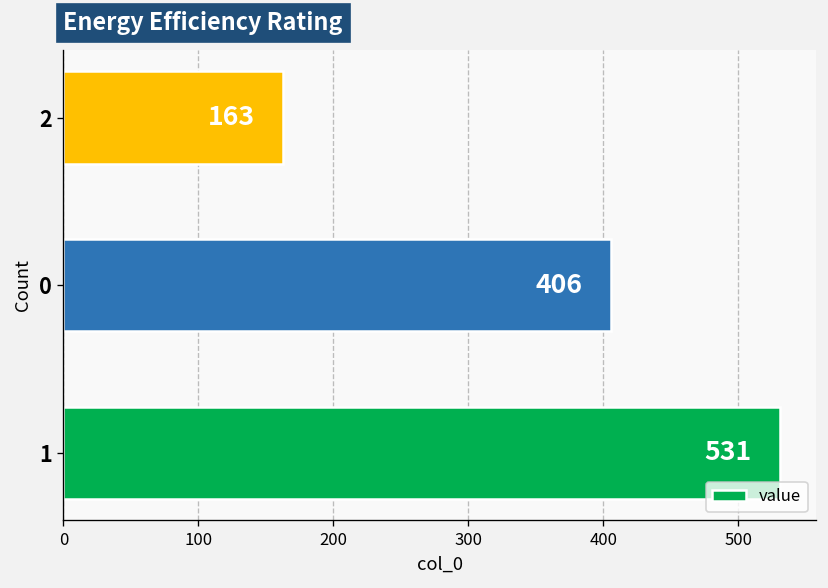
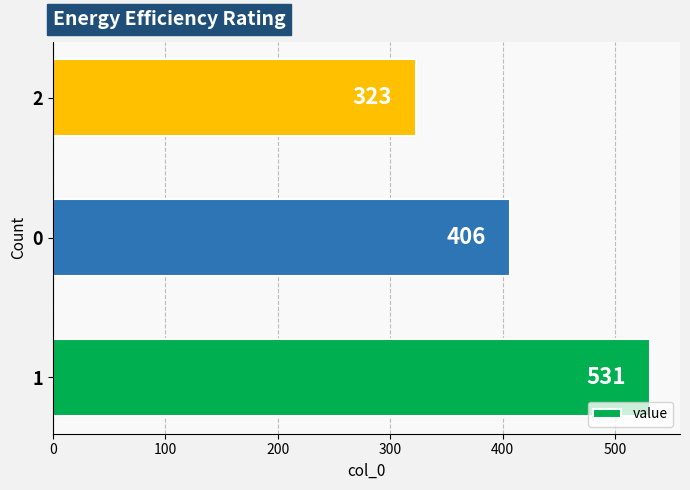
  {
-   "2": 163,
+   "2": 323,
    "0": 406,
    "1": 531
  }
